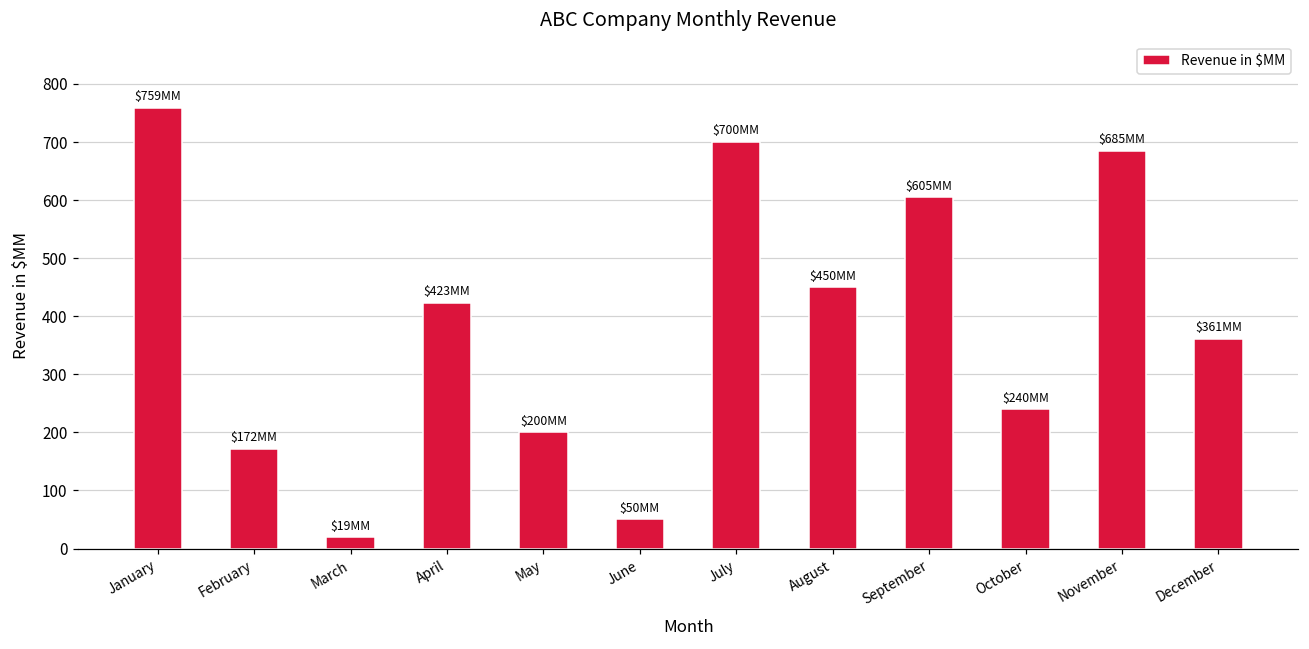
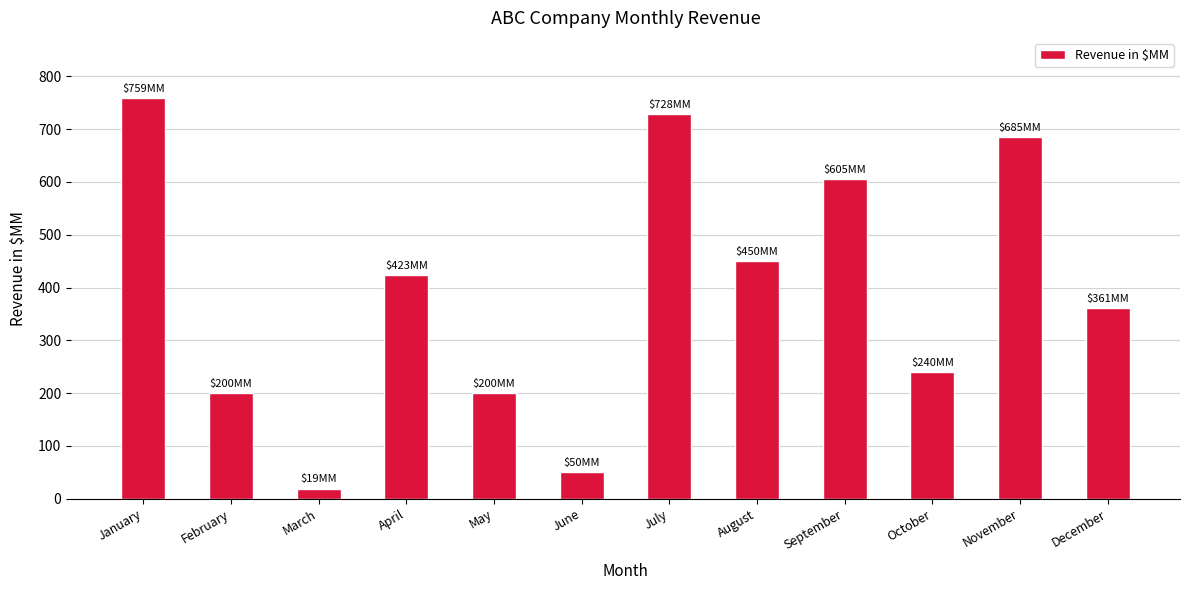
  {
    "January": "$759",
-   "February": "$172",
+   "February": "$200",
    "March": "$19",
    "April": "$423",
    "May": "$200",
    "June": "$50",
-   "July": "$700",
+   "July": "$728",
    "August": "$450",
    "September": "$605",
    "October": "$240",
    "November": "$685",
    "December": "$361"
  }
